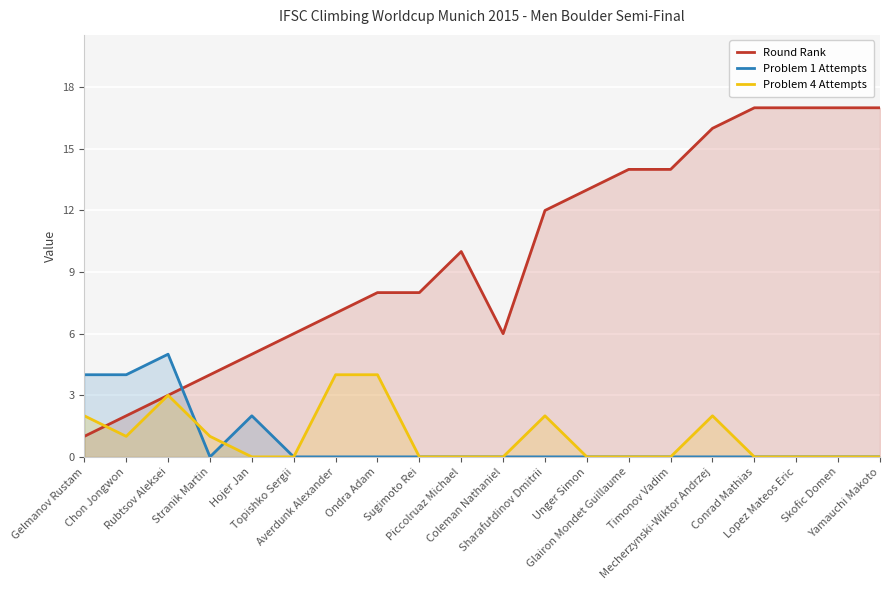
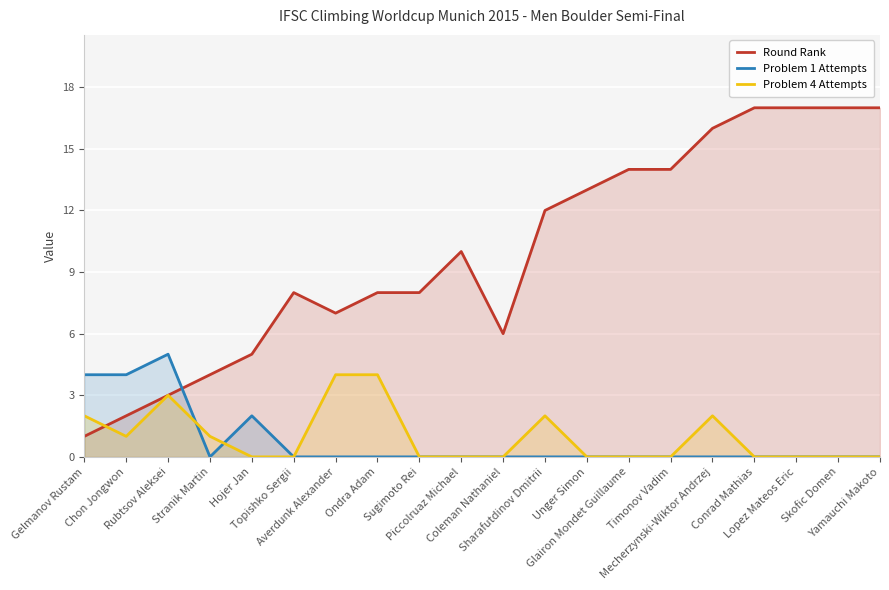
  {
    "Round Rank": {
      "Gelmanov Rustam": 1,
      "Chon Jongwon": 2,
      "Stranik Martin": 4,
      "Hojer Jan": 5,
-     "Topishko Sergii": 6,
+     "Topishko Sergii": 8,
      "Averdunk Alexander": 7,
      "Ondra Adam": 8,
      "Sugimoto Rei": 8,
      "Piccolruaz Michael": 10,
      "Coleman Nathaniel": 6,
      "Sharafutdinov Dmitrii": 12,
      "Unger Simon": 13,
      "Glairon Mondet Guillaume": 14,
      "Timonov Vadim": 14,
      "Mecherzynski-Wiktor Andrzej": 16,
      "Conrad Mathias": 17,
      "Lopez Mateos Eric": 17,
      "Skofic Domen": 17,
      "Yamauchi Makoto": 17
    },
    "Problem 1 Attempts": {
      "Gelmanov Rustam": 4,
      "Chon Jongwon": 4,
      "Rubtsov Aleksei": 5,
      "Stranik Martin": 0,
      "Hojer Jan": 2,
      "Averdunk Alexander": 0,
      "Ondra Adam": 0,
      "Sharafutdinov Dmitrii": 0,
      "Mecherzynski-Wiktor Andrzej": 0
    },
    "Problem 4 Attempts": {
      "Gelmanov Rustam": 2,
      "Chon Jongwon": 1,
      "Stranik Martin": 1,
      "Hojer Jan": 0,
      "Averdunk Alexander": 4,
      "Ondra Adam": 4,
      "Sharafutdinov Dmitrii": 2,
      "Mecherzynski-Wiktor Andrzej": 2
    }
  }
